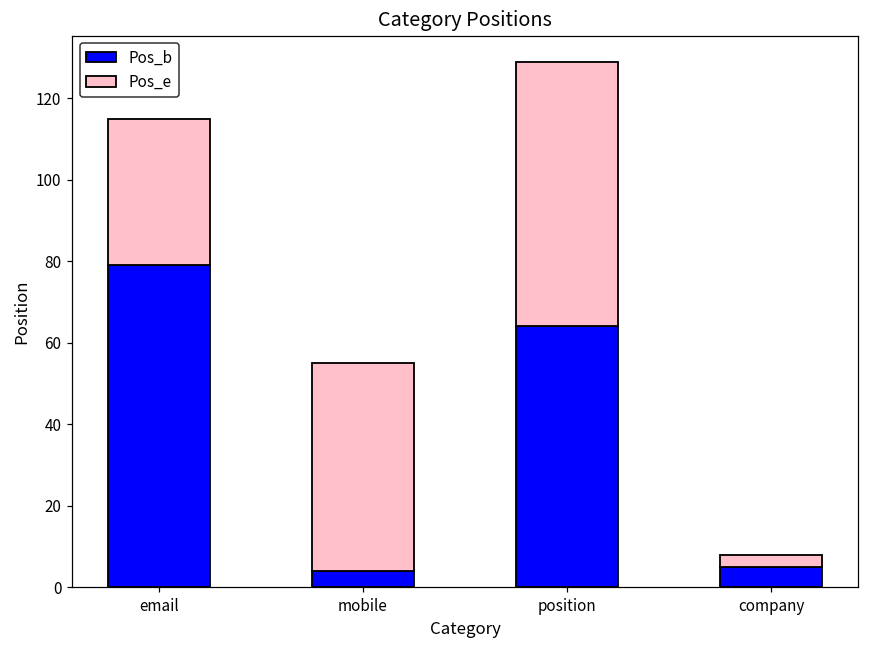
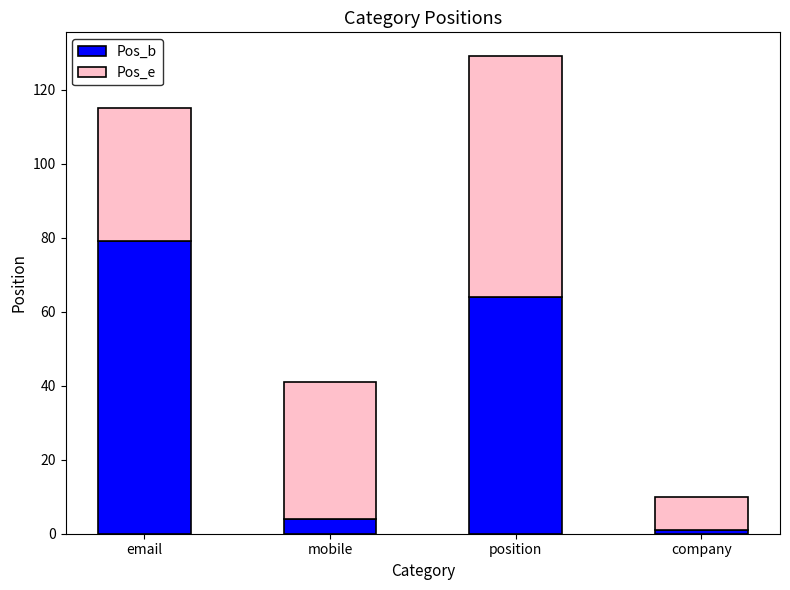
  {
    "Pos_b": {
      "email": 79,
      "mobile": 4,
      "position": 64,
-     "company": 5
+     "company": 1
    },
    "Pos_e": {
      "email": 36,
-     "mobile": 51,
+     "mobile": 37,
      "position": 65,
-     "company": 3
+     "company": 9
    }
  }
